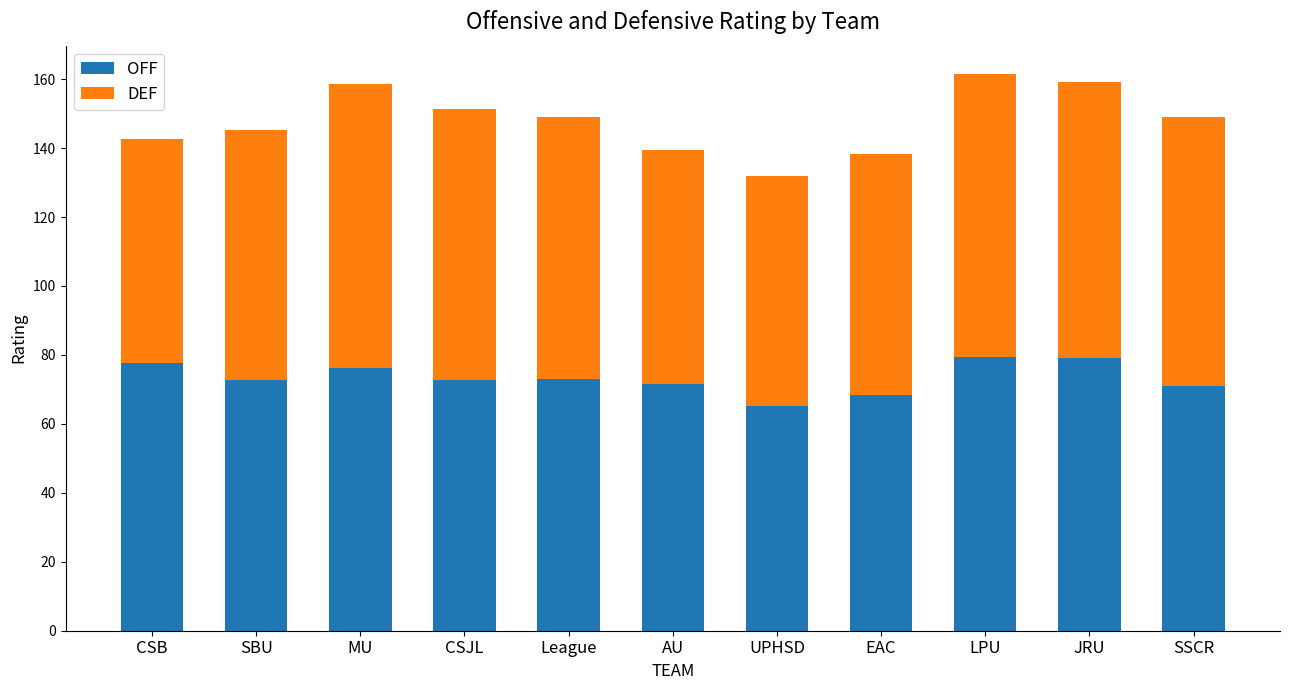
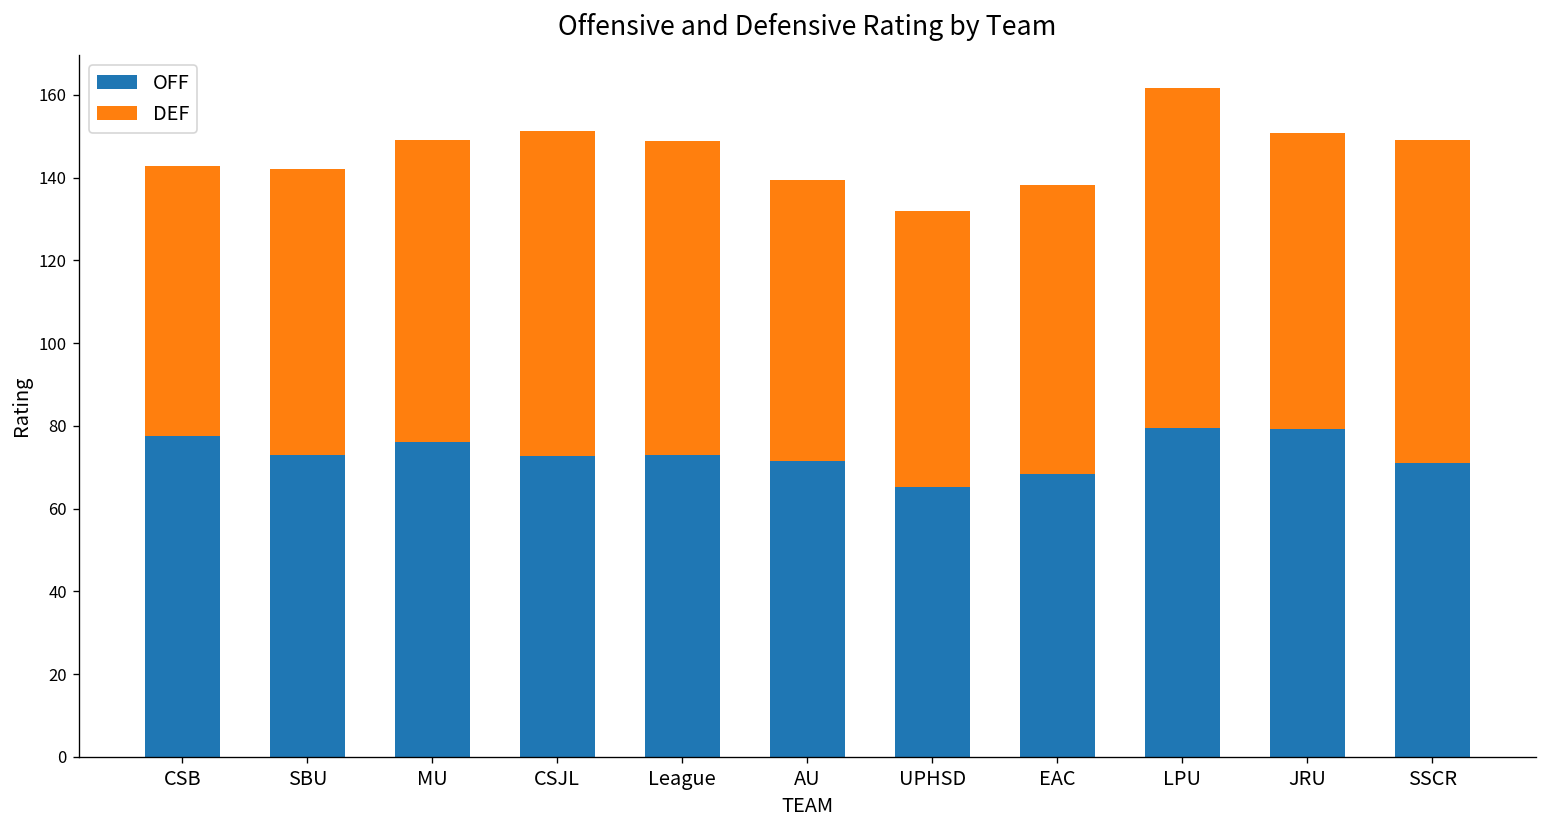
  {
    "OFF": {
      "CSB": 78,
      "SBU": 73,
      "MU": 76,
      "CSJL": 73,
      "League": 73,
      "AU": 71,
      "UPHSD": 65,
      "EAC": 68,
      "LPU": 79,
      "JRU": 79,
      "SSCR": 71
    },
    "DEF": {
      "CSB": 65,
-     "SBU": 72,
-     "MU": 83,
+     "SBU": 69,
+     "MU": 73,
      "CSJL": 79,
      "League": 76,
      "AU": 68,
      "UPHSD": 67,
      "EAC": 70,
      "LPU": 82,
-     "JRU": 80,
+     "JRU": 72,
      "SSCR": 78
    }
  }
